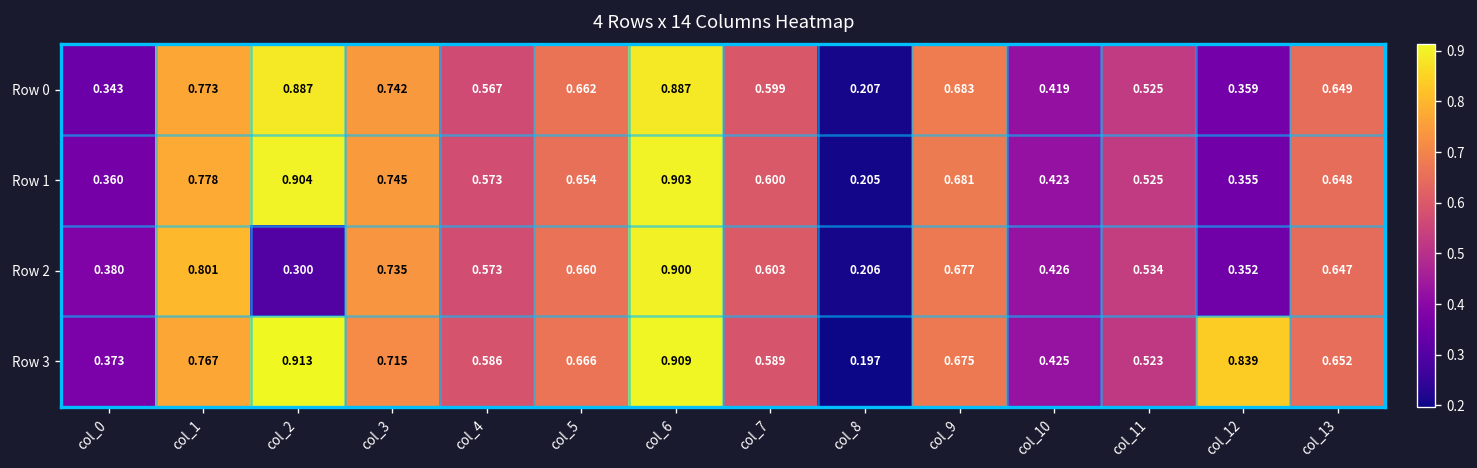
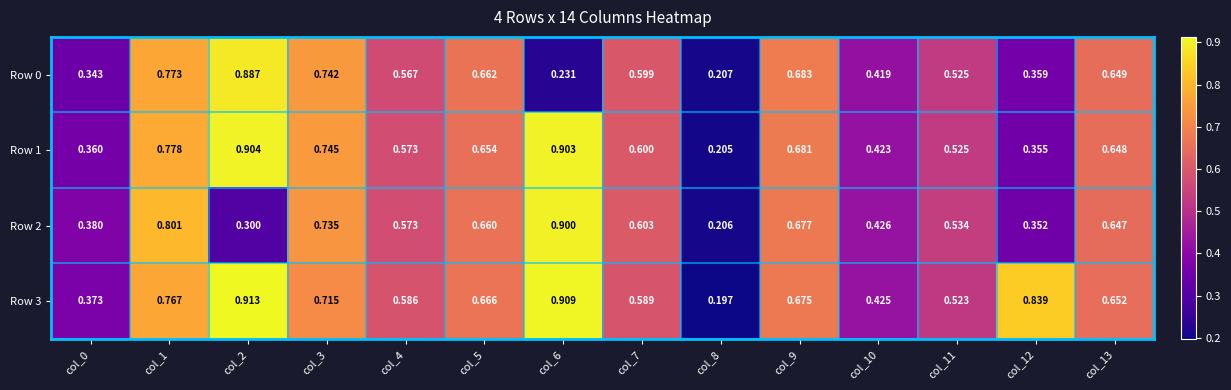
  {
    "Row 0": {
      "col_0": 0.343,
      "col_1": 0.773,
      "col_2": 0.887,
      "col_3": 0.742,
      "col_4": 0.567,
      "col_5": 0.662,
-     "col_6": 0.887,
+     "col_6": 0.231,
      "col_7": 0.599,
      "col_8": 0.207,
      "col_9": 0.683,
      "col_10": 0.419,
      "col_11": 0.525,
      "col_12": 0.359,
      "col_13": 0.649
    },
    "Row 1": {
      "col_0": 0.360,
      "col_1": 0.778,
      "col_2": 0.904,
      "col_3": 0.745,
      "col_4": 0.573,
      "col_5": 0.654,
      "col_6": 0.903,
      "col_7": 0.600,
      "col_8": 0.205,
      "col_9": 0.681,
      "col_10": 0.423,
      "col_11": 0.525,
      "col_12": 0.355,
      "col_13": 0.648
    },
    "Row 2": {
      "col_0": 0.380,
      "col_1": 0.801,
      "col_2": 0.300,
      "col_3": 0.735,
      "col_4": 0.573,
      "col_5": 0.660,
      "col_6": 0.900,
      "col_7": 0.603,
      "col_8": 0.206,
      "col_9": 0.677,
      "col_10": 0.426,
      "col_11": 0.534,
      "col_12": 0.352,
      "col_13": 0.647
    },
    "Row 3": {
      "col_0": 0.373,
      "col_1": 0.767,
      "col_2": 0.913,
      "col_3": 0.715,
      "col_4": 0.586,
      "col_5": 0.666,
      "col_6": 0.909,
      "col_7": 0.589,
      "col_8": 0.197,
      "col_9": 0.675,
      "col_10": 0.425,
      "col_11": 0.523,
      "col_12": 0.839,
      "col_13": 0.652
    }
  }
